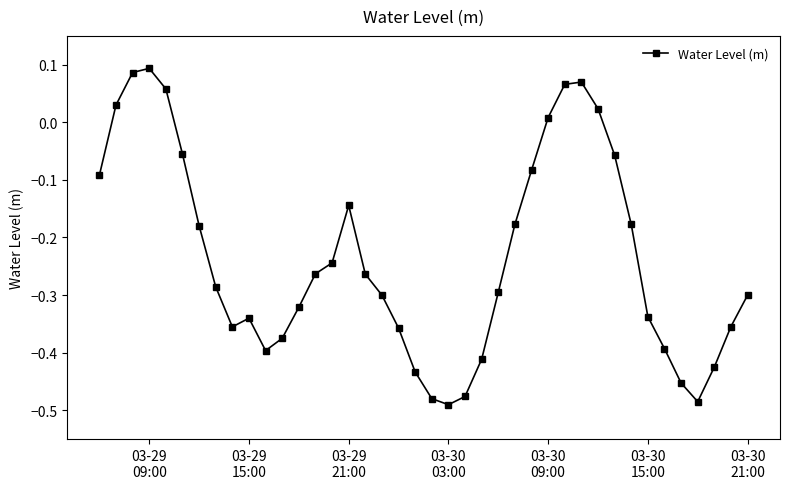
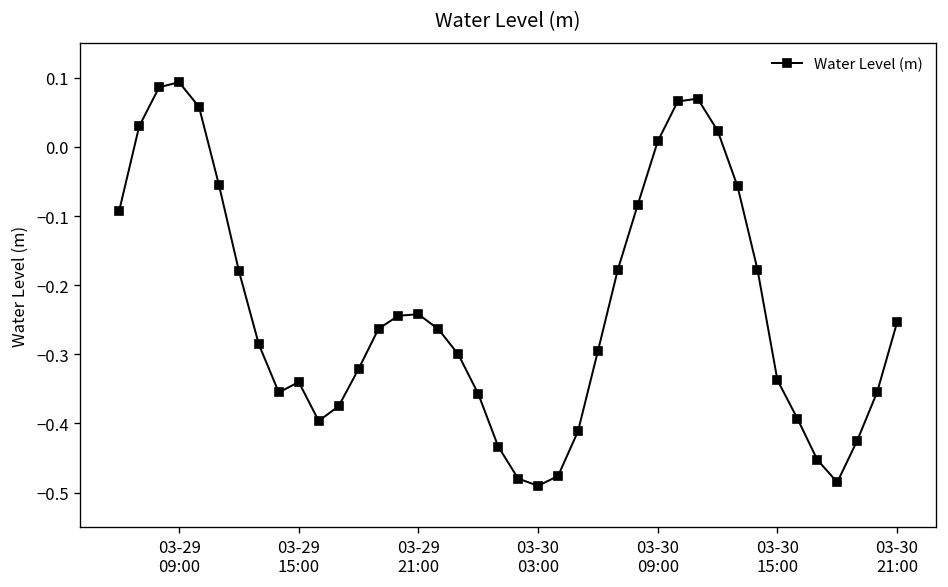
  {
    "03-29 09:00": 0.09,
    "03-29 15:00": -0.34,
-   "03-29 21:00": -0.14,
+   "03-29 21:00": -0.24,
    "03-30 03:00": -0.49,
    "03-30 09:00": 0.01,
    "03-30 15:00": -0.34,
-   "03-30 21:00": -0.30
+   "03-30 21:00": -0.25
  }
